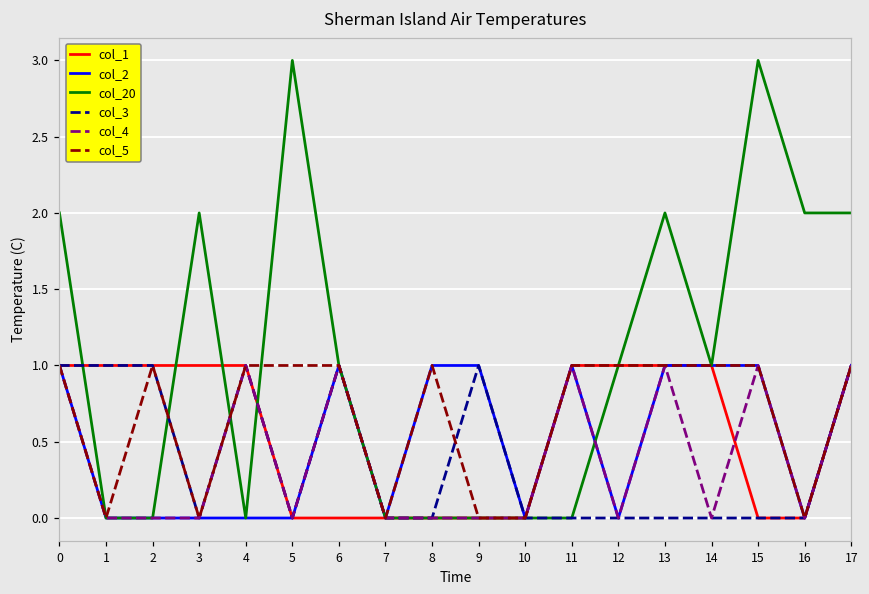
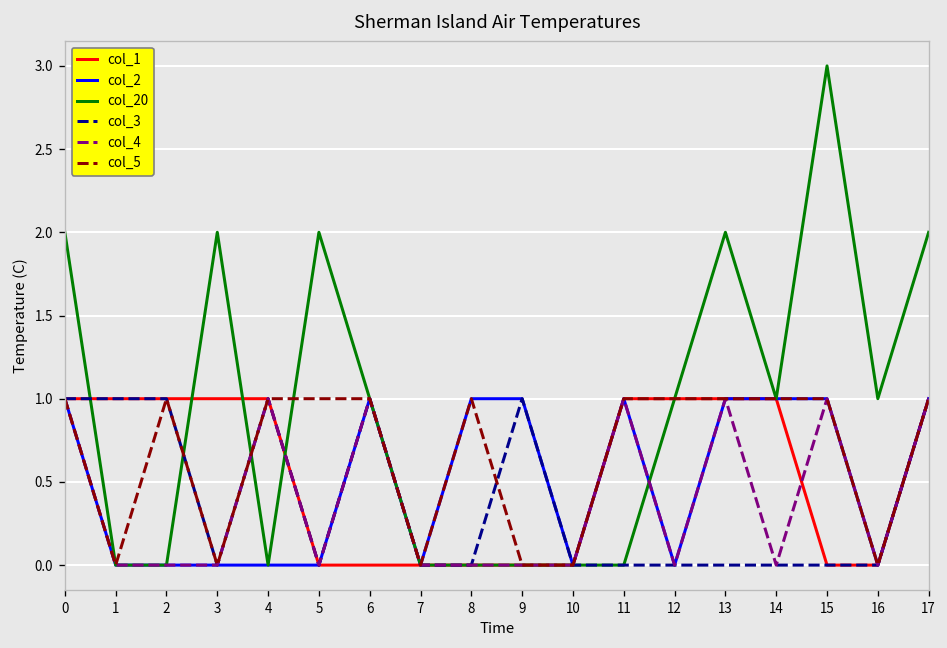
  {
    "col_1": {
      "3": 1,
      "6": 0
    },
    "col_20": {
      "0": 2,
      "3": 2,
-     "5": 3,
+     "5": 2,
      "13": 2,
      "15": 3,
-     "16": 2,
+     "16": 1,
      "17": 2
    },
    "col_3": {
      "13": 0
    },
    "col_5": {
      "5": 1
    }
  }
